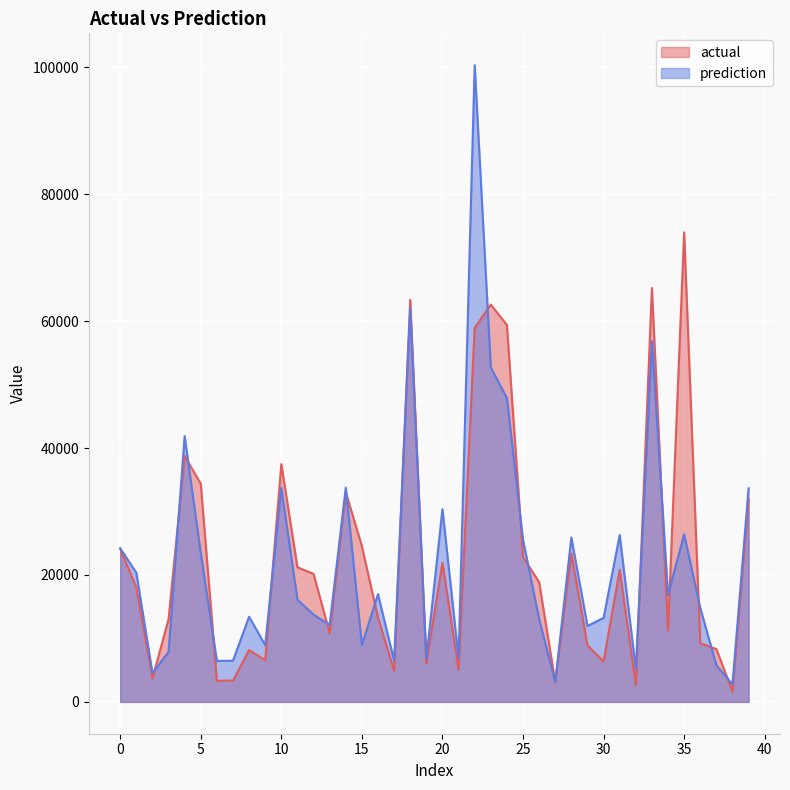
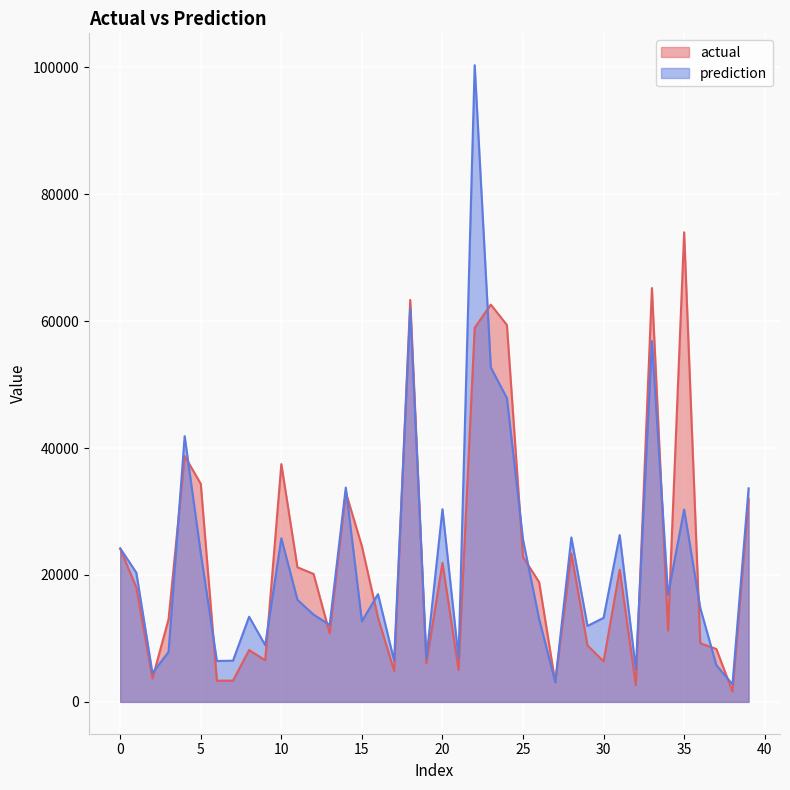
  {
    "actual": {
      "5": 34000,
      "10": 37000,
      "15": 25000,
      "20": 22000,
      "25": 23000,
      "30": 6000,
      "35": 74000
    },
    "prediction": {
      "5": 23000,
-     "10": 34000,
-     "15": 9000,
+     "10": 26000,
+     "15": 13000,
      "20": 30000,
      "25": 26000,
      "30": 13000,
-     "35": 26000
+     "35": 30000
    }
  }
